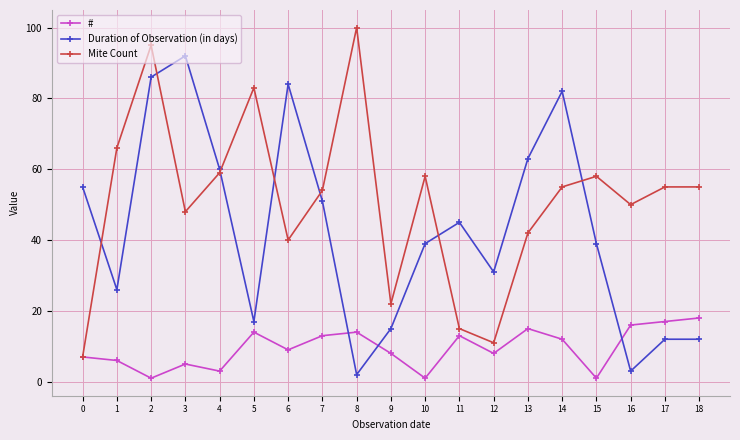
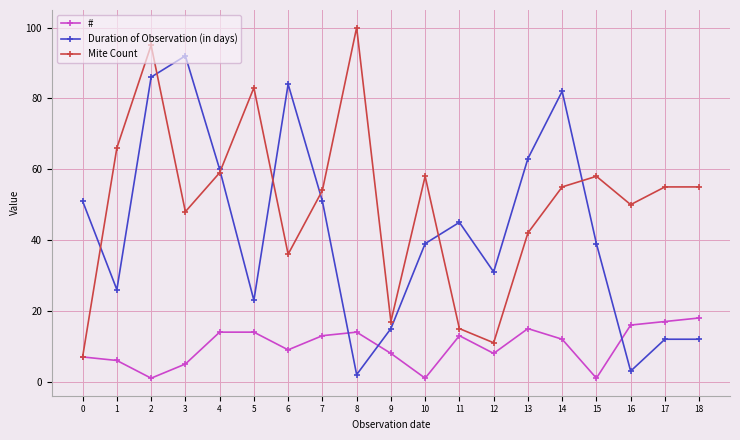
  {
    "#": {
      "1": 6,
      "2": 1,
      "3": 5,
-     "4": 3,
+     "4": 14,
      "5": 14,
      "6": 9,
      "7": 13,
      "8": 14,
      "9": 8,
      "10": 1,
      "11": 13,
      "12": 8,
      "13": 15,
      "14": 12,
      "15": 1,
      "16": 16,
      "17": 17,
      "18": 18
    },
    "Duration of Observation (in days)": {
-     "0": 55,
+     "0": 51,
      "1": 26,
      "2": 86,
      "4": 60,
-     "5": 17,
+     "5": 23,
      "6": 84,
      "7": 51,
      "8": 2,
      "9": 15,
      "10": 39,
      "11": 45,
      "12": 31,
      "13": 63,
      "14": 82,
      "15": 39,
      "16": 3,
      "17": 12,
      "18": 12
    },
    "Mite Count": {
      "1": 66,
      "3": 48,
      "4": 59,
      "5": 83,
-     "6": 40,
+     "6": 36,
      "7": 54,
      "8": 100,
-     "9": 22,
+     "9": 17,
      "10": 58,
      "11": 15,
      "12": 11,
      "13": 42,
      "14": 55,
      "15": 58,
      "16": 50,
      "17": 55,
      "18": 55
    }
  }
